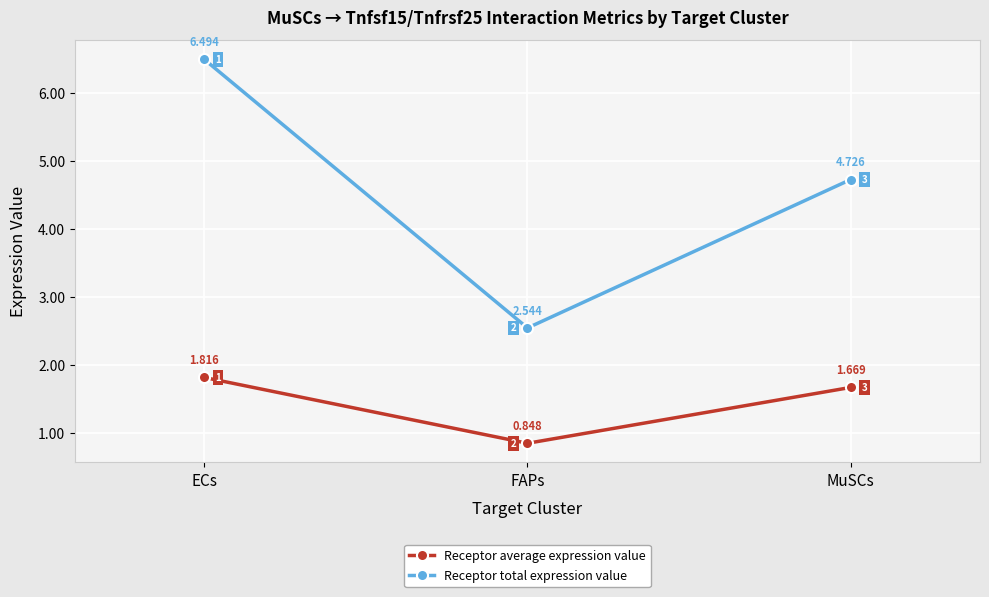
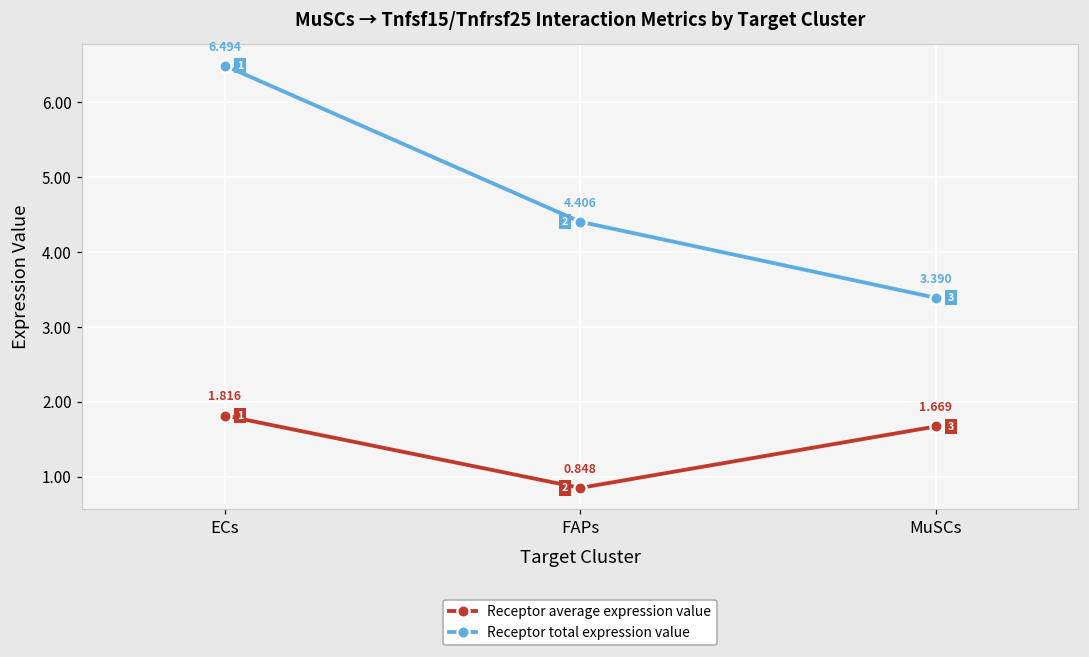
  {
    "Receptor average expression value": {
      "ECs": 1.816,
      "FAPs": 0.848,
      "MuSCs": 1.669
    },
    "Receptor total expression value": {
      "ECs": 6.494,
-     "FAPs": 2.544,
-     "MuSCs": 4.726
+     "FAPs": 4.406,
+     "MuSCs": 3.390
    }
  }
